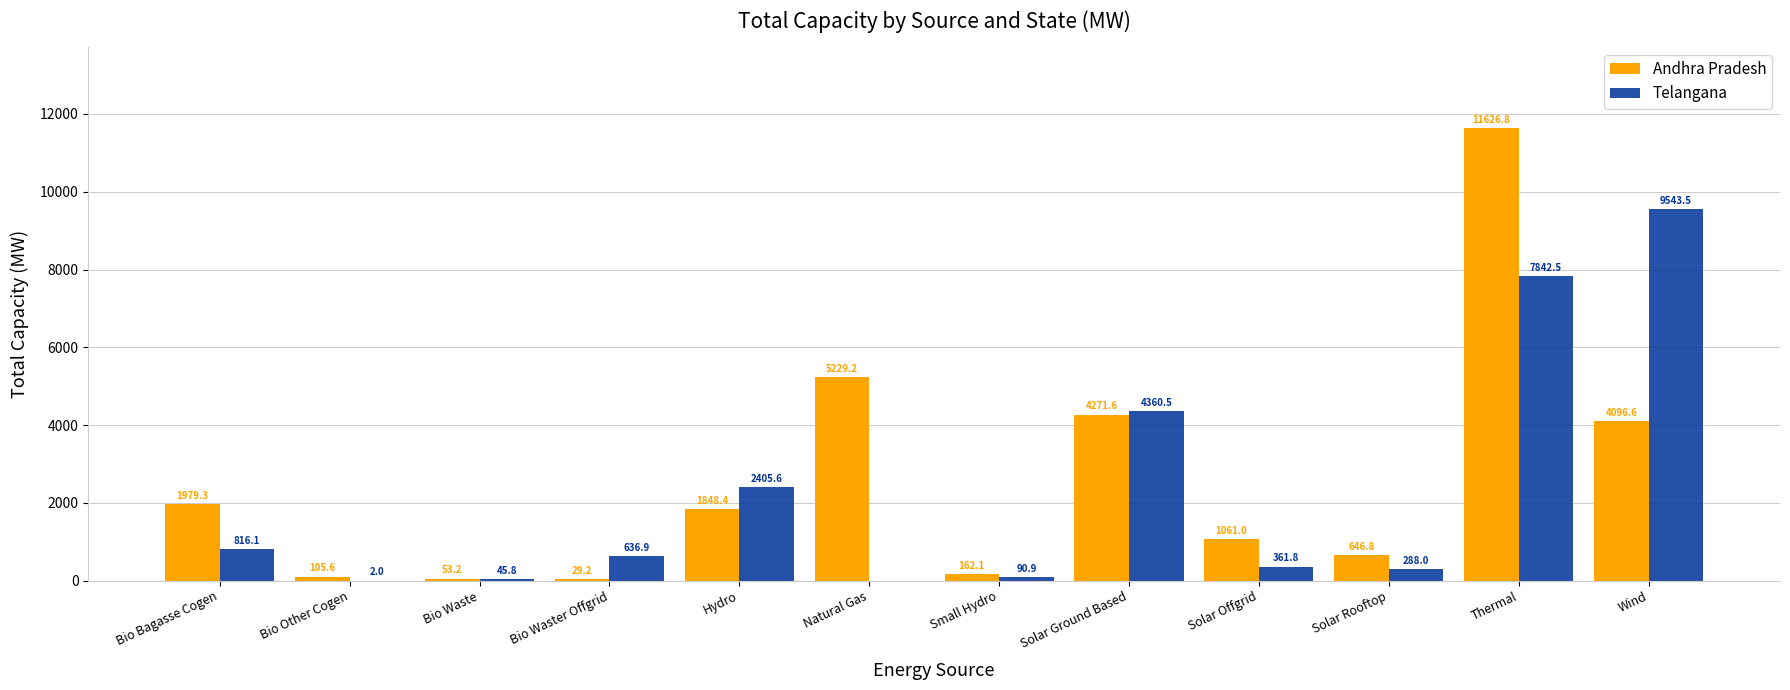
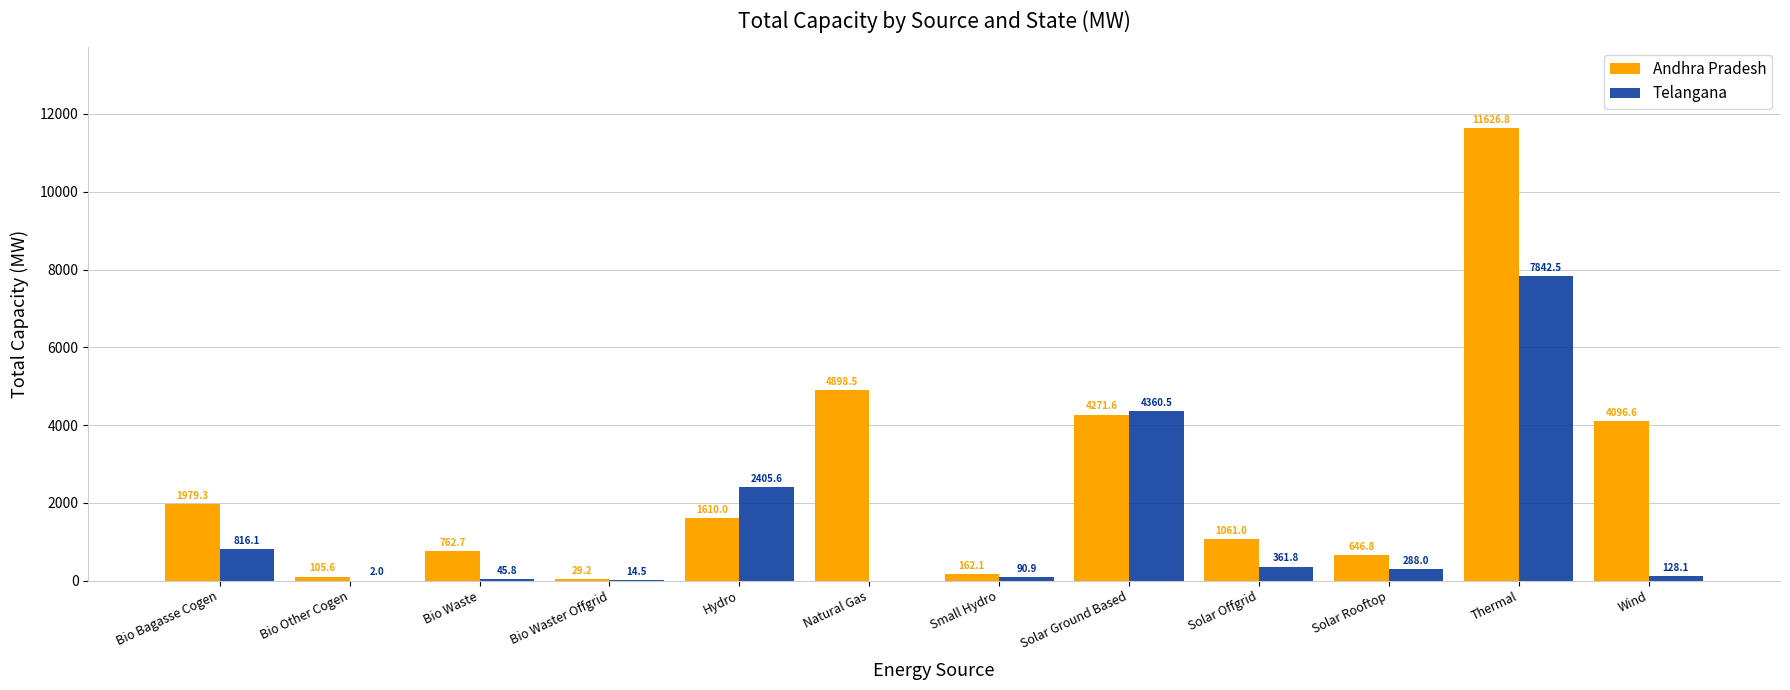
  {
    "Andhra Pradesh": {
      "Bio Bagasse Cogen": 1979.3,
      "Bio Other Cogen": 105.6,
-     "Bio Waste": 53.2,
+     "Bio Waste": 762.7,
      "Bio Waster Offgrid": 29.2,
-     "Hydro": 1848.4,
-     "Natural Gas": 5229.2,
+     "Hydro": 1610.0,
+     "Natural Gas": 4898.5,
      "Small Hydro": 162.1,
      "Solar Ground Based": 4271.6,
      "Solar Offgrid": 1061.0,
      "Solar Rooftop": 646.8,
      "Thermal": 11626.8,
      "Wind": 4096.6
    },
    "Telangana": {
      "Bio Bagasse Cogen": 816.1,
      "Bio Other Cogen": 2.0,
      "Bio Waste": 45.8,
-     "Bio Waster Offgrid": 636.9,
+     "Bio Waster Offgrid": 14.5,
      "Hydro": 2405.6,
      "Small Hydro": 90.9,
      "Solar Ground Based": 4360.5,
      "Solar Offgrid": 361.8,
      "Solar Rooftop": 288.0,
      "Thermal": 7842.5,
-     "Wind": 9543.5
+     "Wind": 128.1
    }
  }
